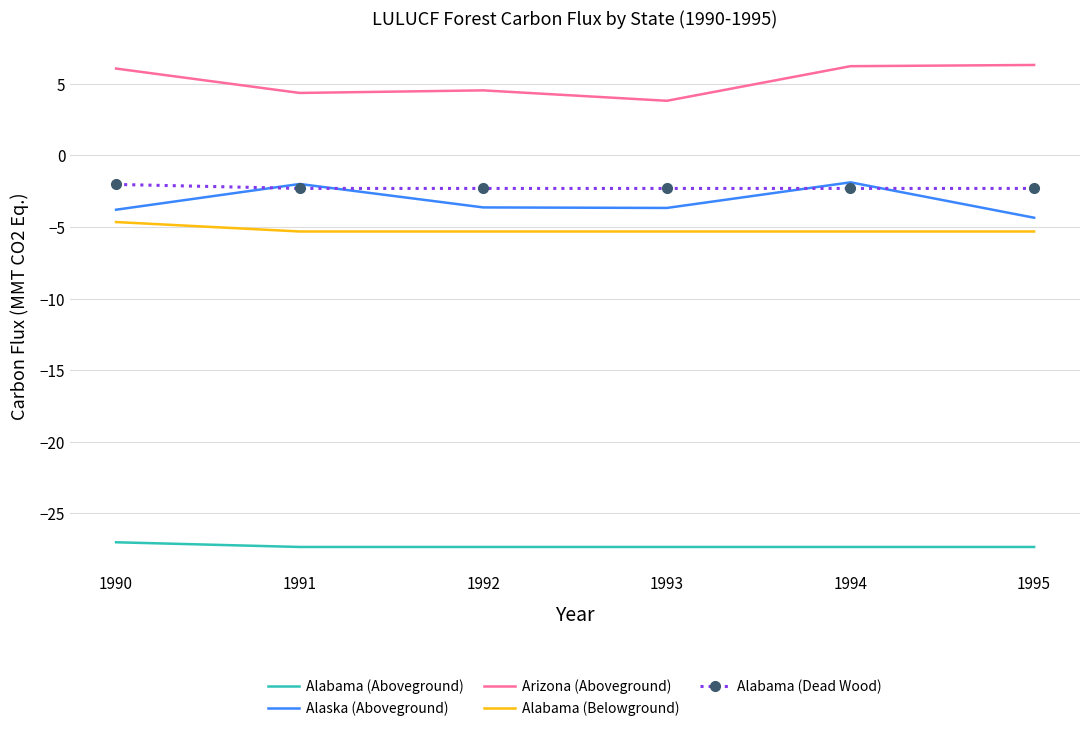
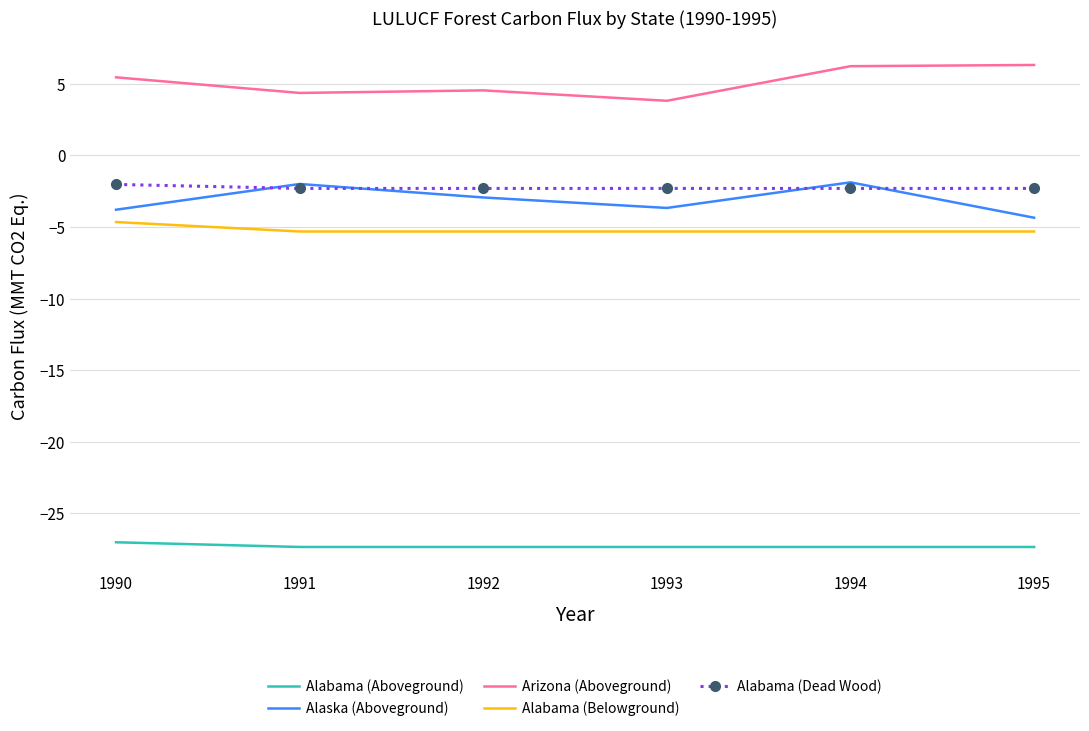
  {
    "Alabama (Aboveground)": {
      "1990": -27.0,
      "1991": -27.3,
      "1992": -27.3,
      "1993": -27.3,
      "1994": -27.3,
      "1995": -27.3
    },
    "Alaska (Aboveground)": {
      "1990": -3.8,
      "1991": -2.0,
-     "1992": -3.6,
+     "1992": -2.9,
      "1993": -3.7,
      "1994": -1.9,
      "1995": -4.3
    },
    "Arizona (Aboveground)": {
-     "1990": 6.1,
+     "1990": 5.5,
      "1991": 4.4,
      "1992": 4.5,
      "1993": 3.8,
      "1994": 6.2,
      "1995": 6.3
    },
    "Alabama (Belowground)": {
      "1990": -4.6,
      "1991": -5.3,
      "1992": -5.3,
      "1993": -5.3,
      "1994": -5.3,
      "1995": -5.3
    },
    "Alabama (Dead Wood)": {
      "1990": -2.0,
      "1991": -2.3,
      "1992": -2.3,
      "1993": -2.3,
      "1994": -2.3,
      "1995": -2.3
    }
  }
